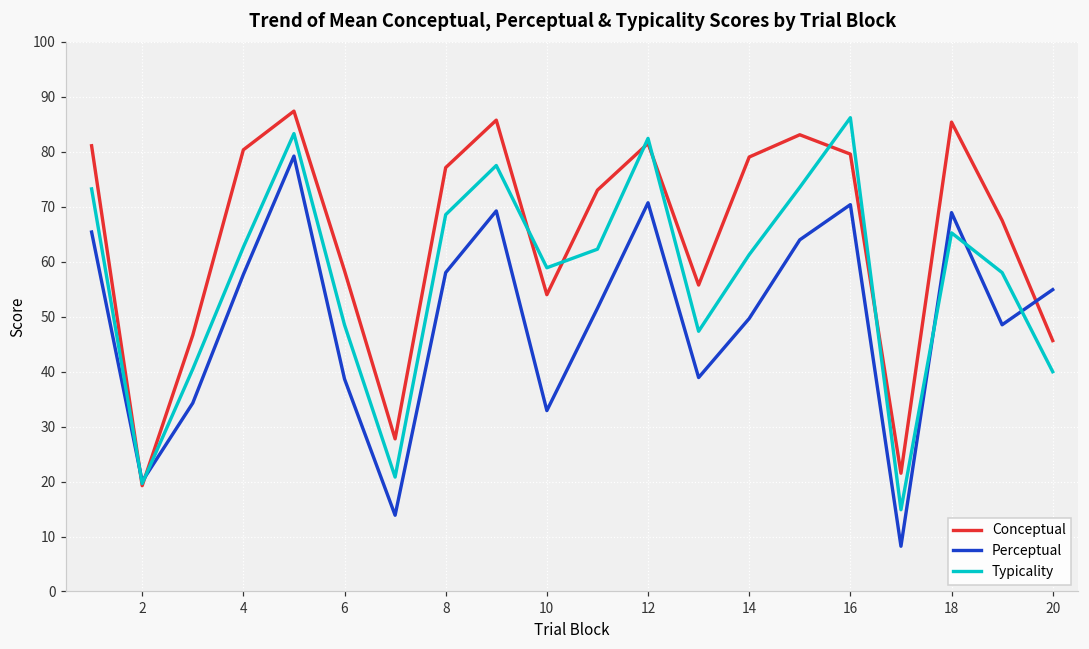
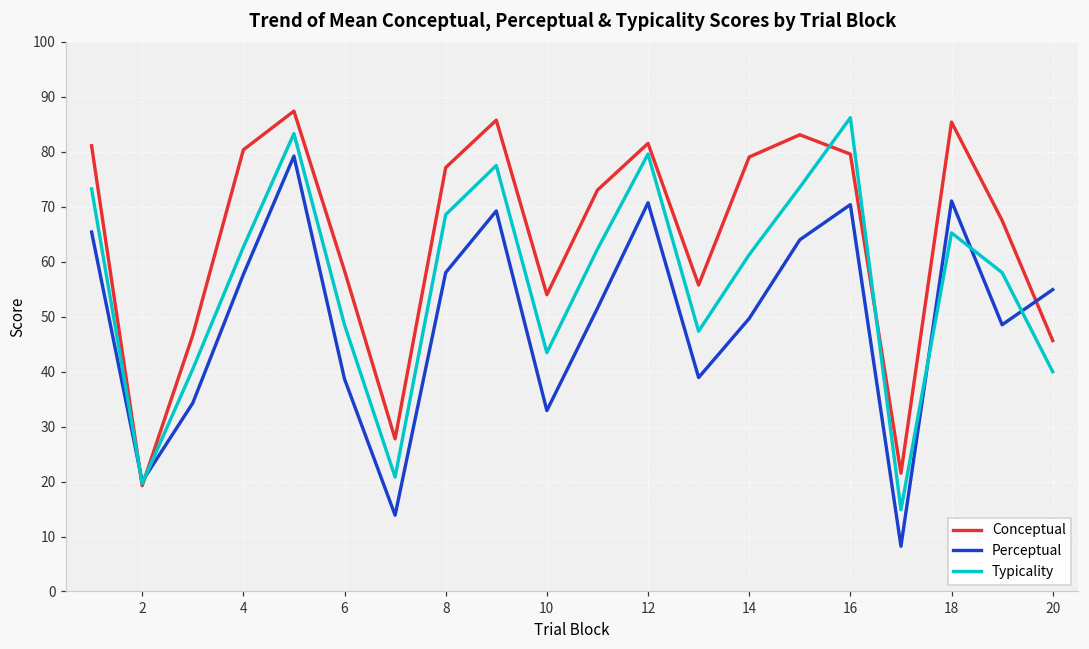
  {
    "Conceptual": {
      "4": 80,
      "6": 58,
      "8": 77,
      "10": 54,
      "12": 82,
      "14": 79,
      "16": 80,
      "18": 85,
      "20": 46
    },
    "Perceptual": {
      "4": 58,
      "6": 39,
      "8": 58,
      "10": 33,
      "12": 71,
      "14": 50,
      "16": 70,
-     "18": 69,
+     "18": 71,
      "20": 55
    },
    "Typicality": {
      "4": 63,
      "6": 48,
      "8": 69,
-     "10": 59,
-     "12": 82,
+     "10": 43,
+     "12": 80,
      "14": 61,
      "16": 86,
      "18": 65,
      "20": 40
    }
  }
